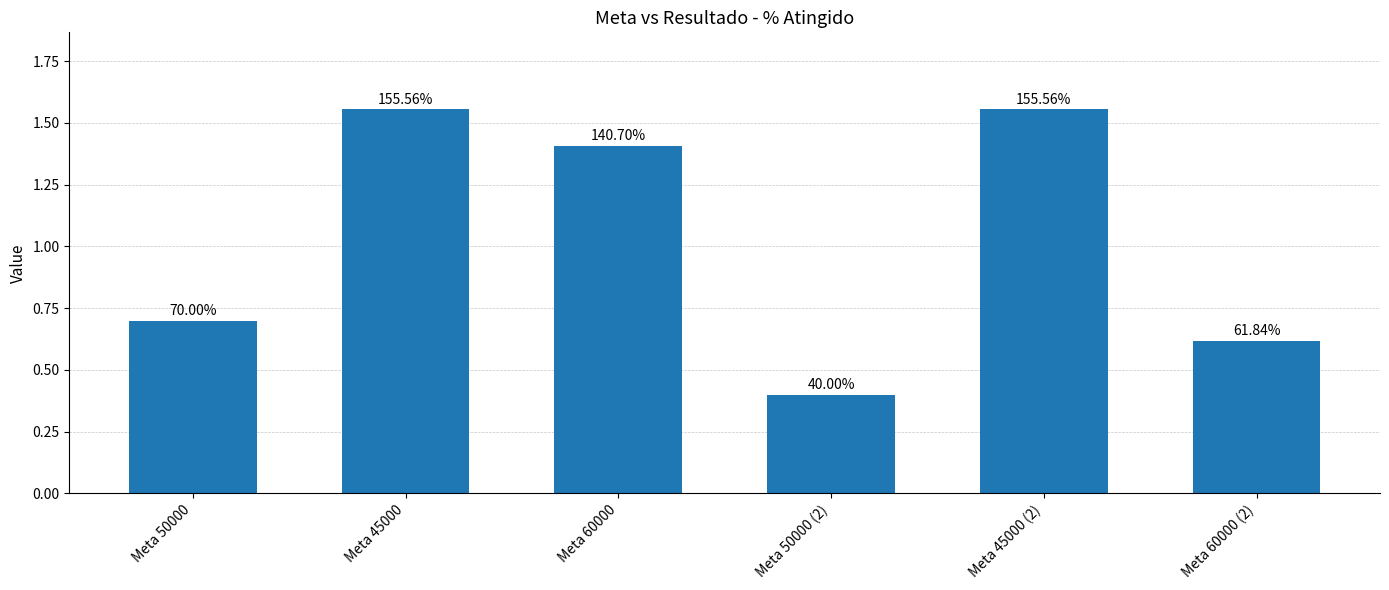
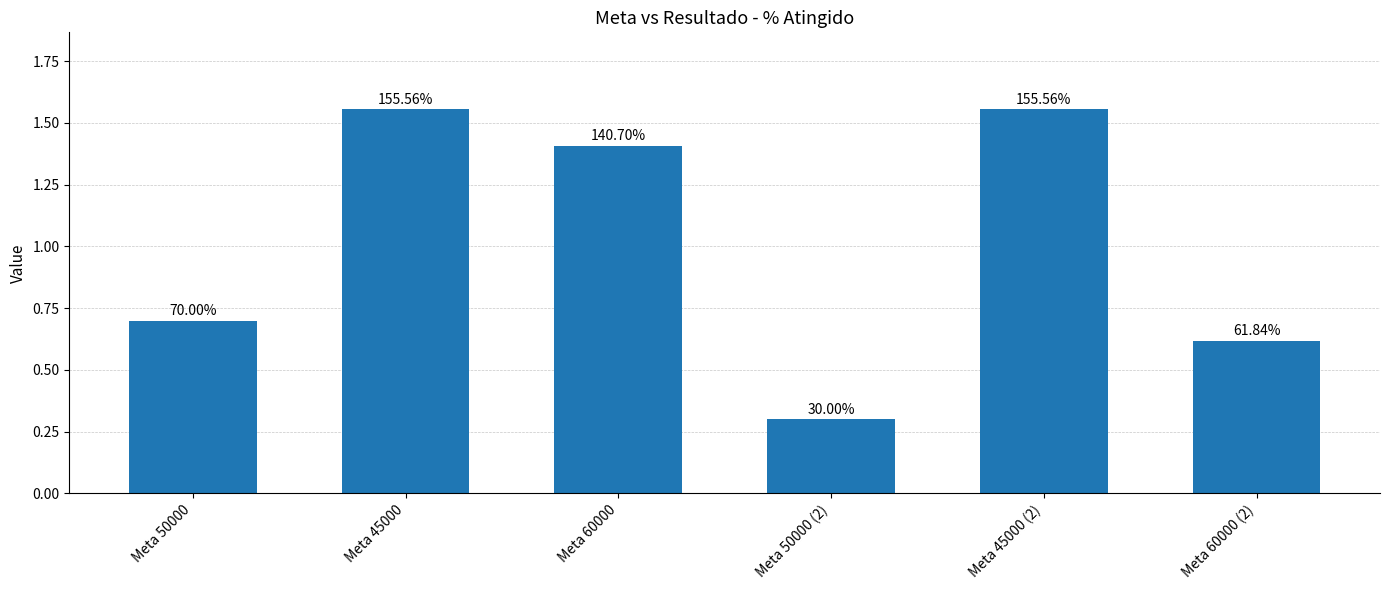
  {
    "Meta 50000": "70.00%",
    "Meta 45000": "155.56%",
    "Meta 60000": "140.70%",
-   "Meta 50000 (2)": "40.00%",
+   "Meta 50000 (2)": "30.00%",
    "Meta 45000 (2)": "155.56%",
    "Meta 60000 (2)": "61.84%"
  }
